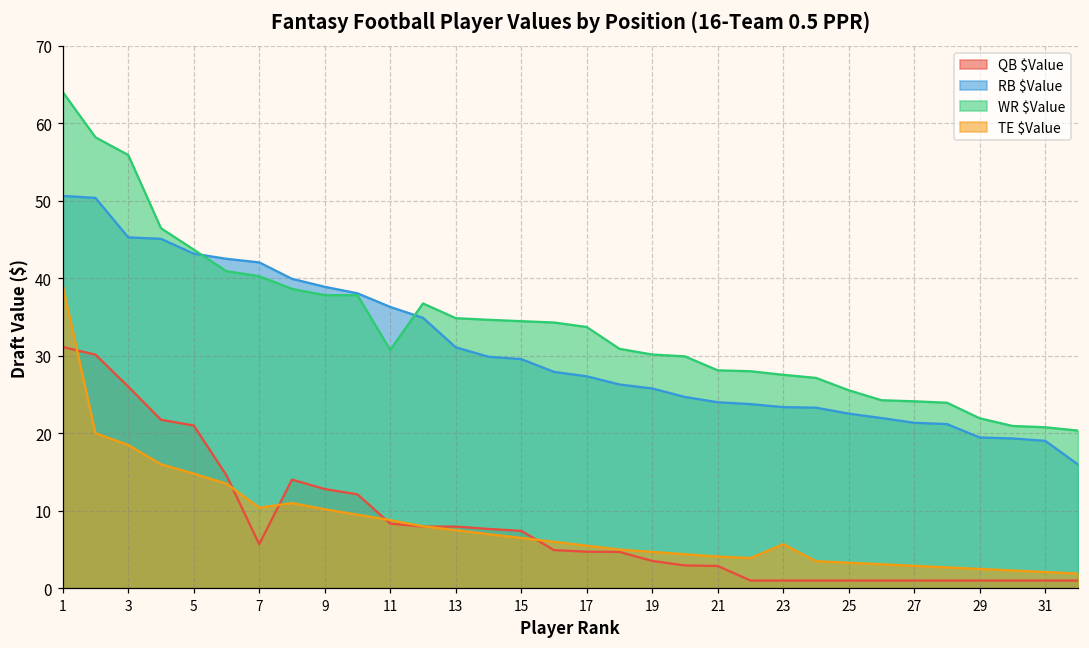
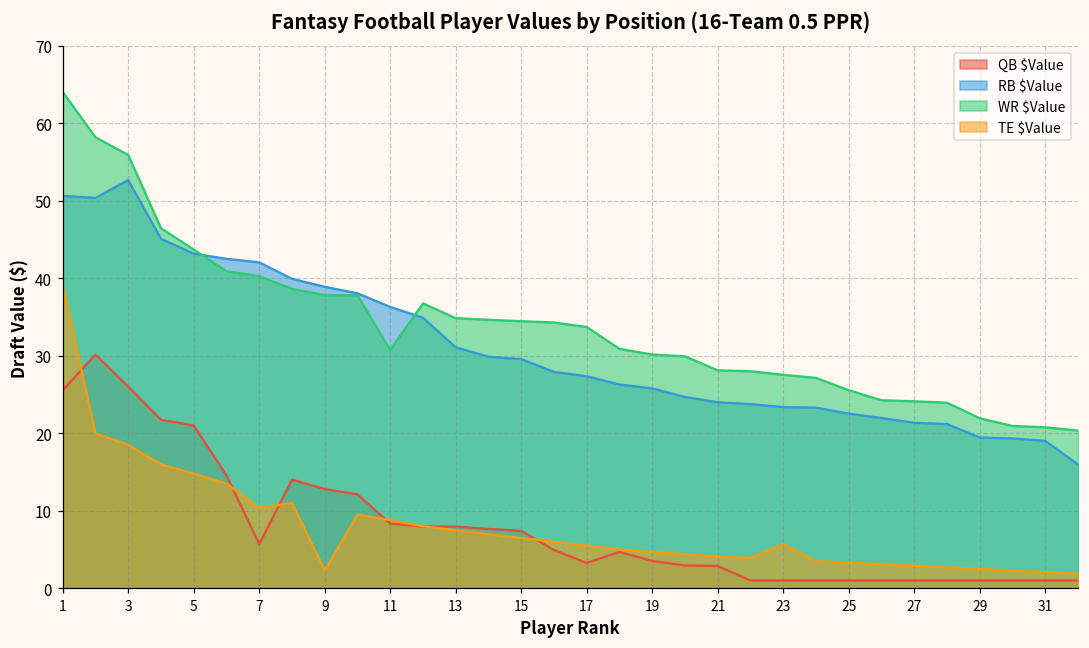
  {
    "QB $Value": {
-     "1": 31,
+     "1": 26,
      "3": 26,
      "5": 21,
      "7": 6,
      "9": 13,
      "11": 8,
      "13": 8,
      "15": 7,
-     "17": 5,
+     "17": 3,
      "19": 4,
      "21": 3,
      "23": 1,
      "25": 1,
      "27": 1,
      "29": 1,
      "31": 1
    },
    "RB $Value": {
      "1": 51,
-     "3": 45,
+     "3": 53,
      "5": 43,
      "7": 42,
      "9": 39,
      "11": 36,
      "13": 31,
      "15": 30,
      "17": 27,
      "19": 26,
      "21": 24,
      "23": 23,
      "25": 23,
      "27": 21,
      "29": 19,
      "31": 19
    },
    "WR $Value": {
      "1": 64,
      "3": 56,
      "5": 44,
      "7": 40,
      "9": 38,
      "11": 31,
      "13": 35,
      "15": 34,
      "17": 34,
      "19": 30,
      "21": 28,
      "23": 28,
      "25": 26,
      "27": 24,
      "29": 22,
      "31": 21
    },
    "TE $Value": {
      "1": 39,
      "3": 19,
      "5": 15,
      "7": 10,
-     "9": 10,
+     "9": 2,
      "11": 9,
      "13": 8,
      "15": 7,
      "17": 6,
      "19": 5,
      "21": 4,
      "23": 6,
      "25": 3,
      "27": 3,
      "29": 3,
      "31": 2
    }
  }
